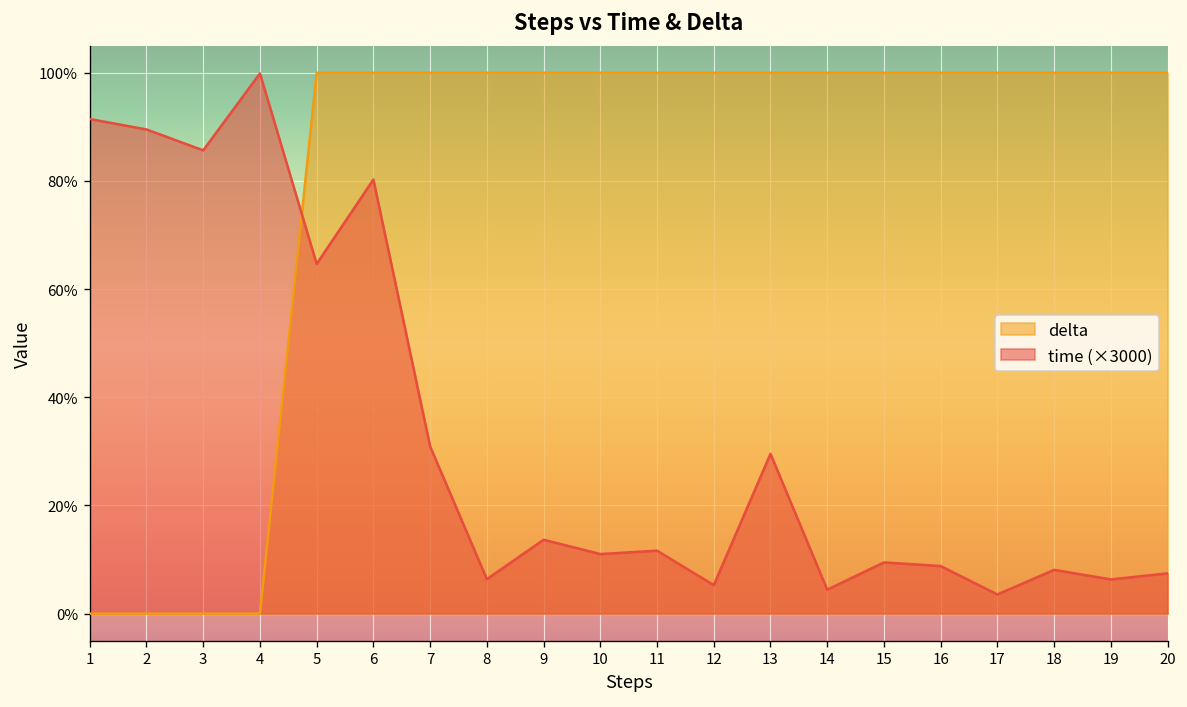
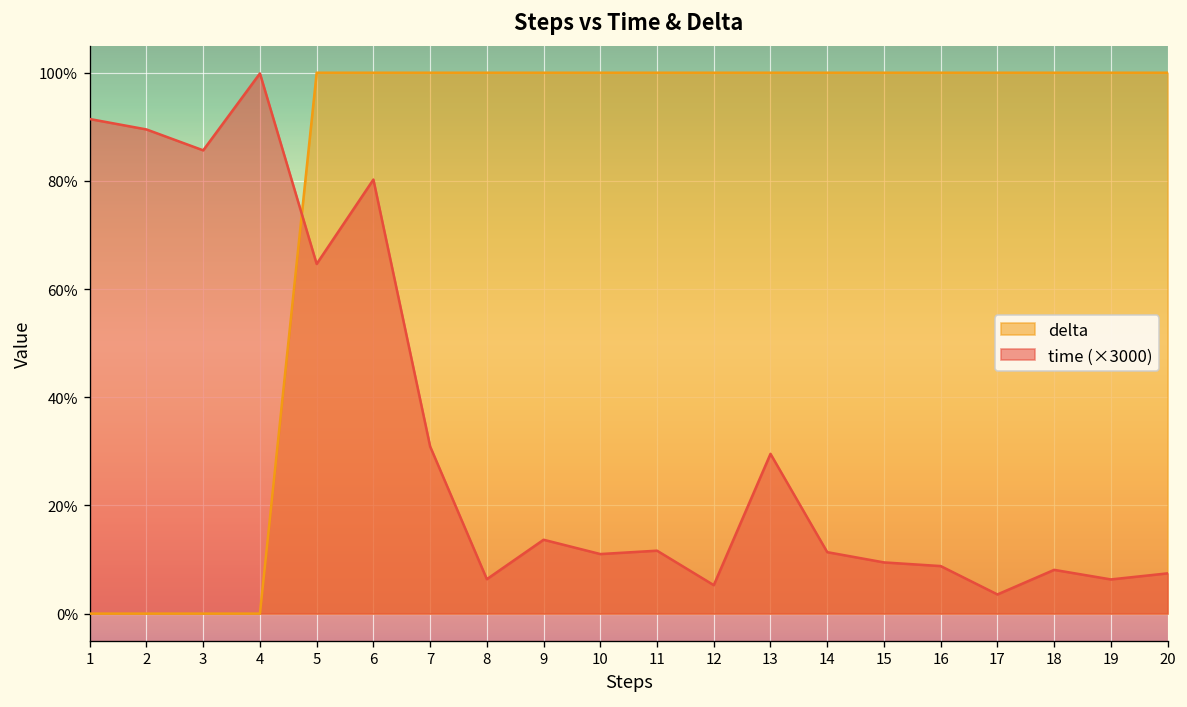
  {
    "delta": {
      "1": "0%",
      "2": "0%",
      "3": "0%",
      "4": "0%",
      "5": "100%",
      "6": "100%",
      "7": "100%",
      "8": "100%",
      "9": "100%",
      "10": "100%",
      "11": "100%",
      "12": "100%",
      "13": "100%",
      "14": "100%",
      "15": "100%",
      "16": "100%",
      "17": "100%",
      "18": "100%",
      "19": "100%",
      "20": "100%"
    },
    "time (×3000)": {
      "1": "91%",
      "2": "90%",
      "3": "86%",
      "4": "100%",
      "5": "65%",
      "6": "80%",
      "7": "31%",
      "8": "6%",
      "9": "14%",
      "10": "11%",
      "11": "12%",
      "12": "5%",
      "13": "30%",
-     "14": "4%",
+     "14": "11%",
      "15": "9%",
      "16": "9%",
      "17": "4%",
      "18": "8%",
      "19": "6%",
      "20": "7%"
    }
  }
